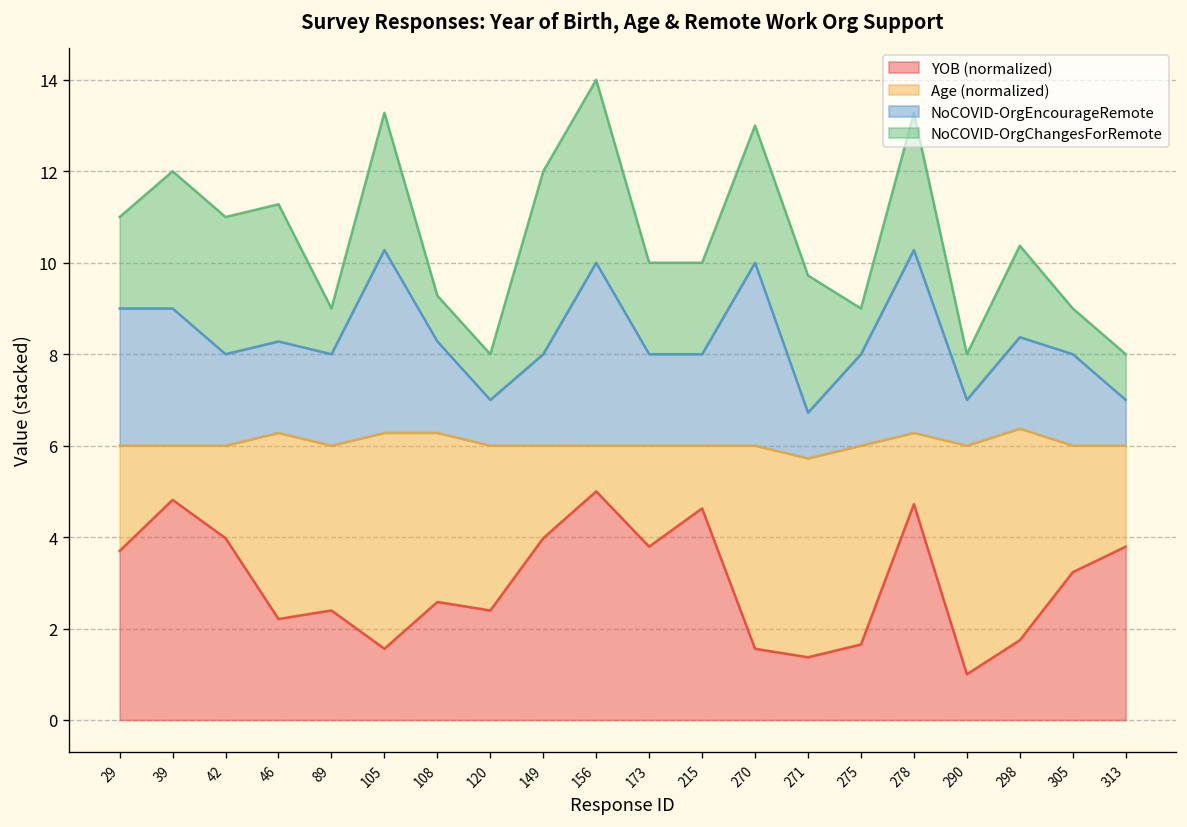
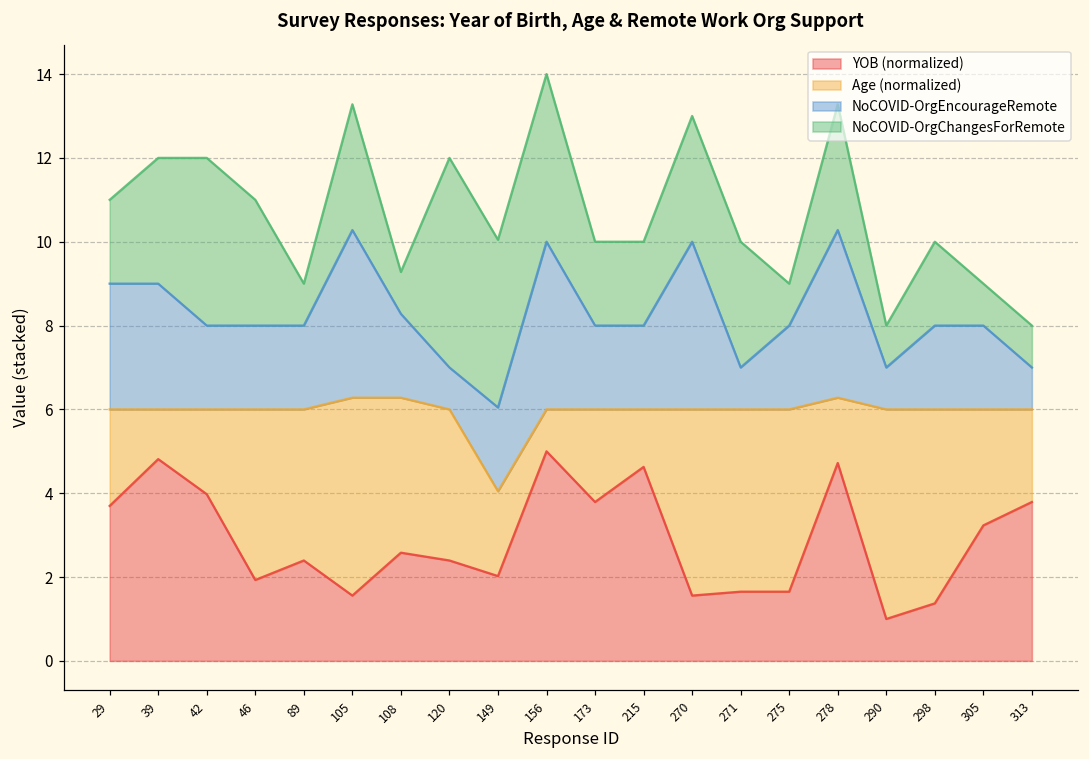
  {
    "YOB (normalized)": {
      "29": 3.7,
      "39": 4.8,
      "42": 4.0,
-     "46": 2.2,
+     "46": 1.9,
      "89": 2.4,
      "105": 1.6,
      "108": 2.6,
      "120": 2.4,
-     "149": 4.0,
+     "149": 2.0,
      "156": 5.0,
      "173": 3.8,
      "215": 4.6,
      "270": 1.6,
-     "271": 1.4,
+     "271": 1.7,
      "275": 1.7,
      "278": 4.7,
      "290": 1.0,
-     "298": 1.7,
+     "298": 1.4,
      "305": 3.2,
      "313": 3.8
    },
    "Age (normalized)": {
      "29": 2.3,
      "39": 1.2,
      "42": 2.0,
      "46": 4.1,
      "89": 3.6,
      "105": 4.7,
      "108": 3.7,
      "120": 3.6,
      "149": 2.0,
      "156": 1.0,
      "173": 2.2,
      "215": 1.4,
      "270": 4.4,
      "271": 4.3,
      "275": 4.3,
      "278": 1.6,
      "290": 5.0,
      "298": 4.6,
      "305": 2.8,
      "313": 2.2
    },
    "NoCOVID-OrgEncourageRemote": {
      "29": 3.0,
      "39": 3.0,
      "42": 2.0,
      "46": 2.0,
      "89": 2.0,
      "105": 4.0,
      "108": 2.0,
      "120": 1.0,
      "149": 2.0,
      "156": 4.0,
      "173": 2.0,
      "215": 2.0,
      "270": 4.0,
      "271": 1.0,
      "275": 2.0,
      "278": 4.0,
      "290": 1.0,
      "298": 2.0,
      "305": 2.0,
      "313": 1.0
    },
    "NoCOVID-OrgChangesForRemote": {
      "29": 2,
      "39": 3,
-     "42": 3,
+     "42": 4,
      "46": 3,
      "89": 1,
      "105": 3,
      "108": 1,
-     "120": 1,
+     "120": 5,
      "149": 4,
      "156": 4,
      "173": 2,
      "215": 2,
      "270": 3,
      "271": 3,
      "275": 1,
      "290": 1,
      "298": 2,
      "305": 1,
      "313": 1
    }
  }
